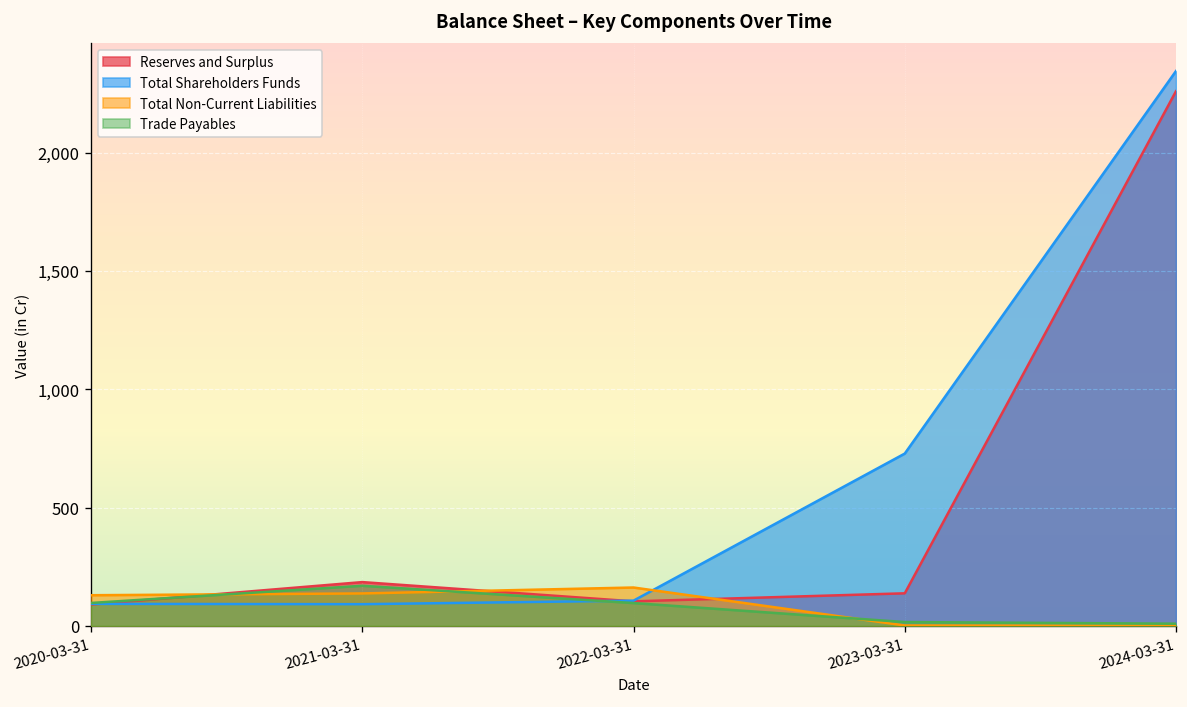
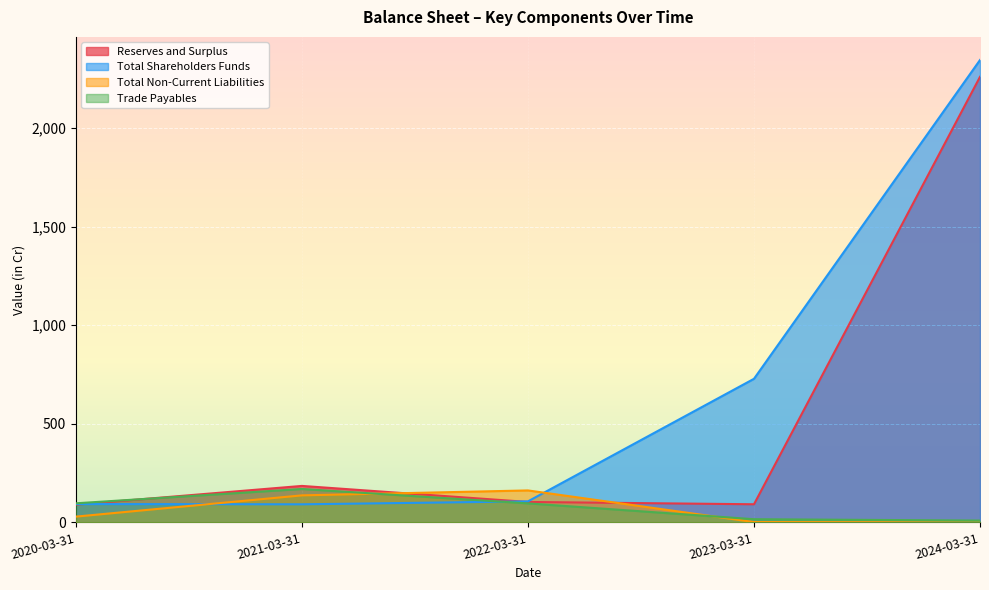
  {
    "Reserves and Surplus": {
      "2021-03-31": "190",
-     "2023-03-31": "140",
+     "2023-03-31": "90",
      "2024-03-31": "2,260"
    },
    "Total Shareholders Funds": {
      "2021-03-31": "90",
      "2023-03-31": "730",
      "2024-03-31": "2,340"
    },
    "Total Non-Current Liabilities": {
-     "2020-03-31": "130",
+     "2020-03-31": "30",
      "2021-03-31": "140",
      "2022-03-31": "160",
      "2023-03-31": "0"
    },
    "Trade Payables": {
      "2021-03-31": "170",
      "2023-03-31": "20"
    }
  }
